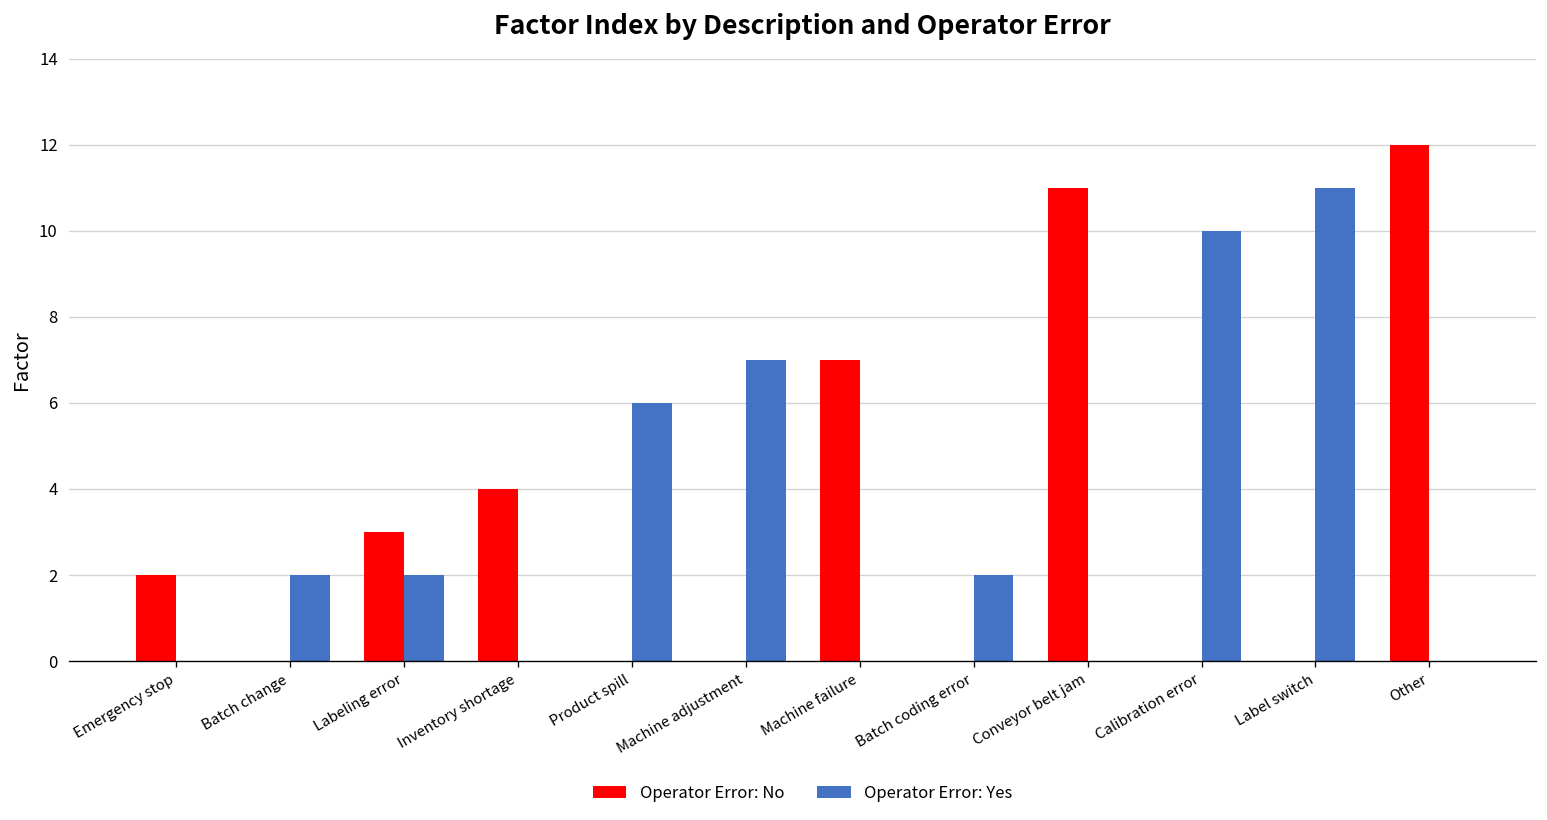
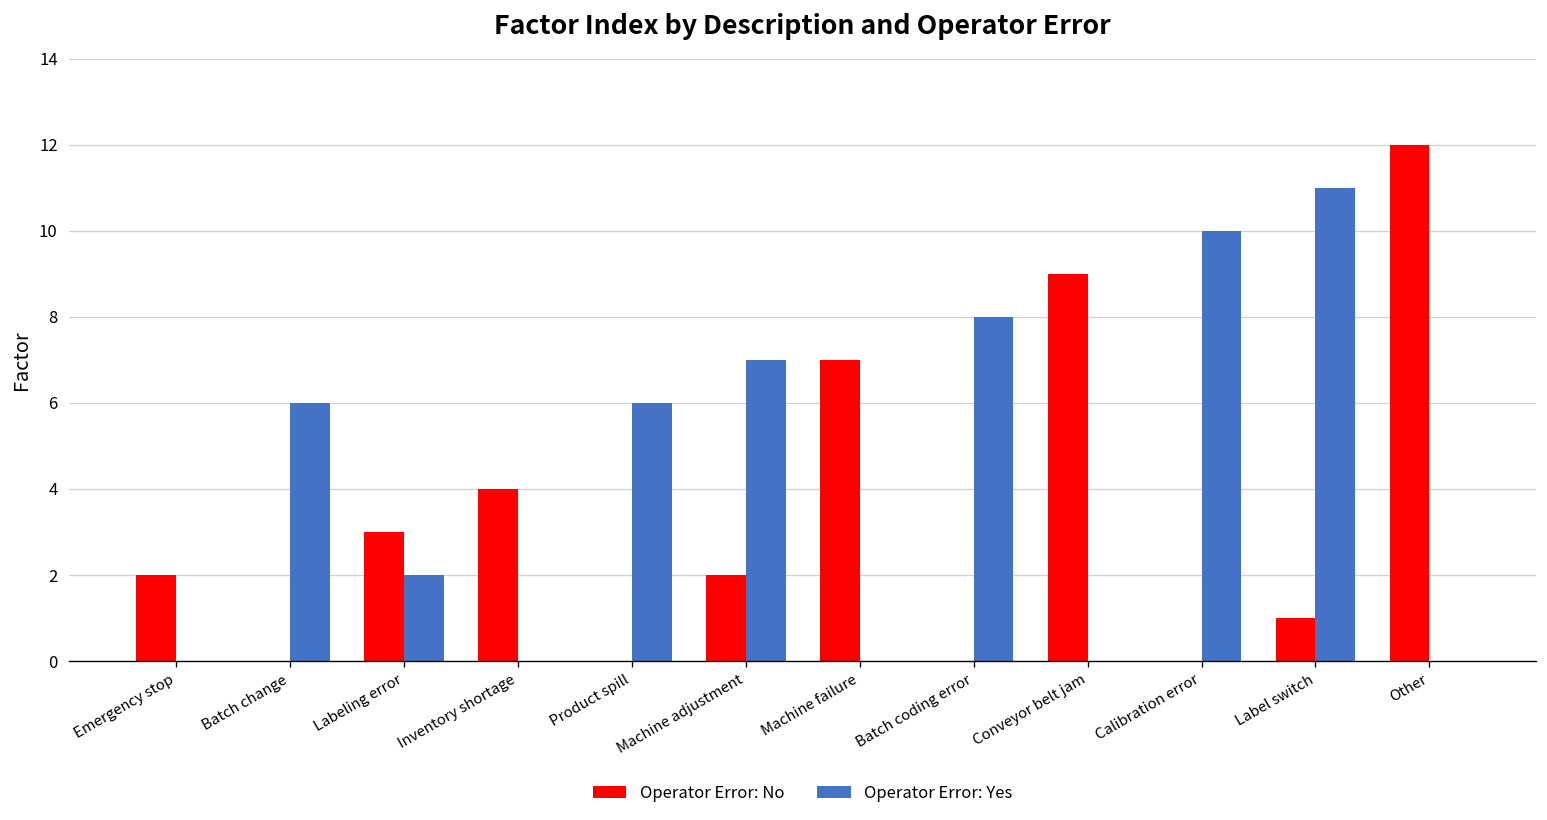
  {
    "Operator Error: No": {
      "Emergency stop": 2,
      "Batch change": 0,
      "Labeling error": 3,
      "Inventory shortage": 4,
      "Product spill": 0,
-     "Machine adjustment": 0,
+     "Machine adjustment": 2,
      "Machine failure": 7,
      "Batch coding error": 0,
-     "Conveyor belt jam": 11,
+     "Conveyor belt jam": 9,
      "Calibration error": 0,
-     "Label switch": 0,
+     "Label switch": 1,
      "Other": 12
    },
    "Operator Error: Yes": {
      "Emergency stop": 0,
-     "Batch change": 2,
+     "Batch change": 6,
      "Labeling error": 2,
      "Inventory shortage": 0,
      "Product spill": 6,
      "Machine adjustment": 7,
      "Machine failure": 0,
-     "Batch coding error": 2,
+     "Batch coding error": 8,
      "Conveyor belt jam": 0,
      "Calibration error": 10,
      "Label switch": 11,
      "Other": 0
    }
  }
